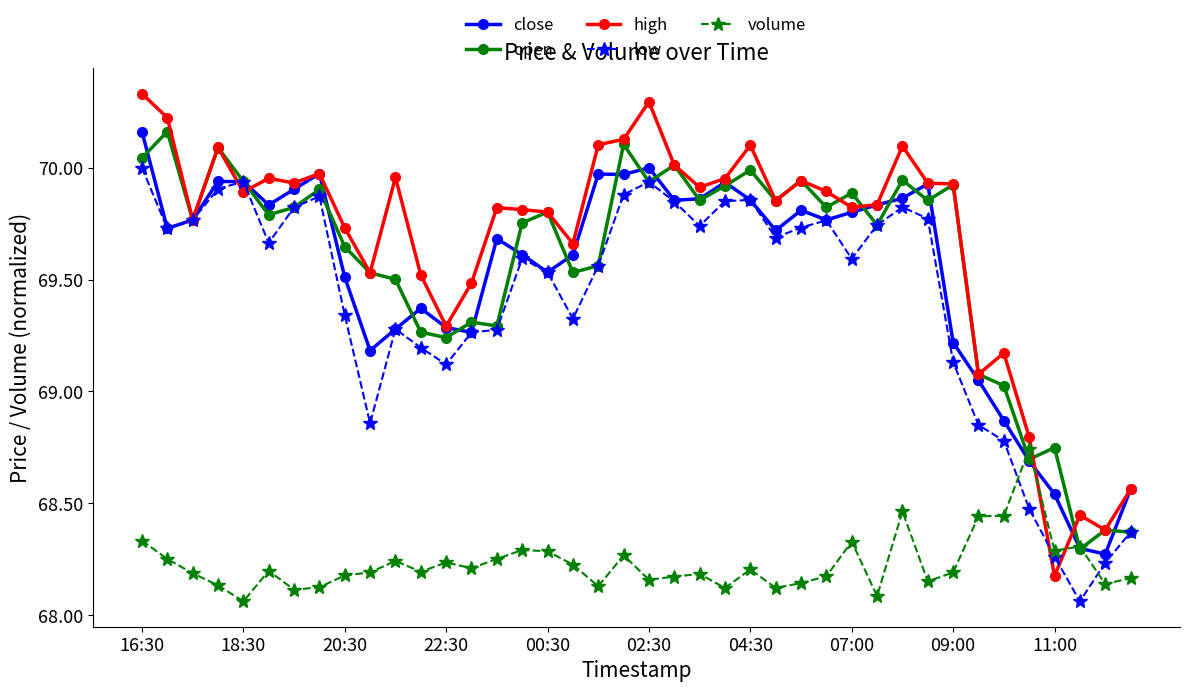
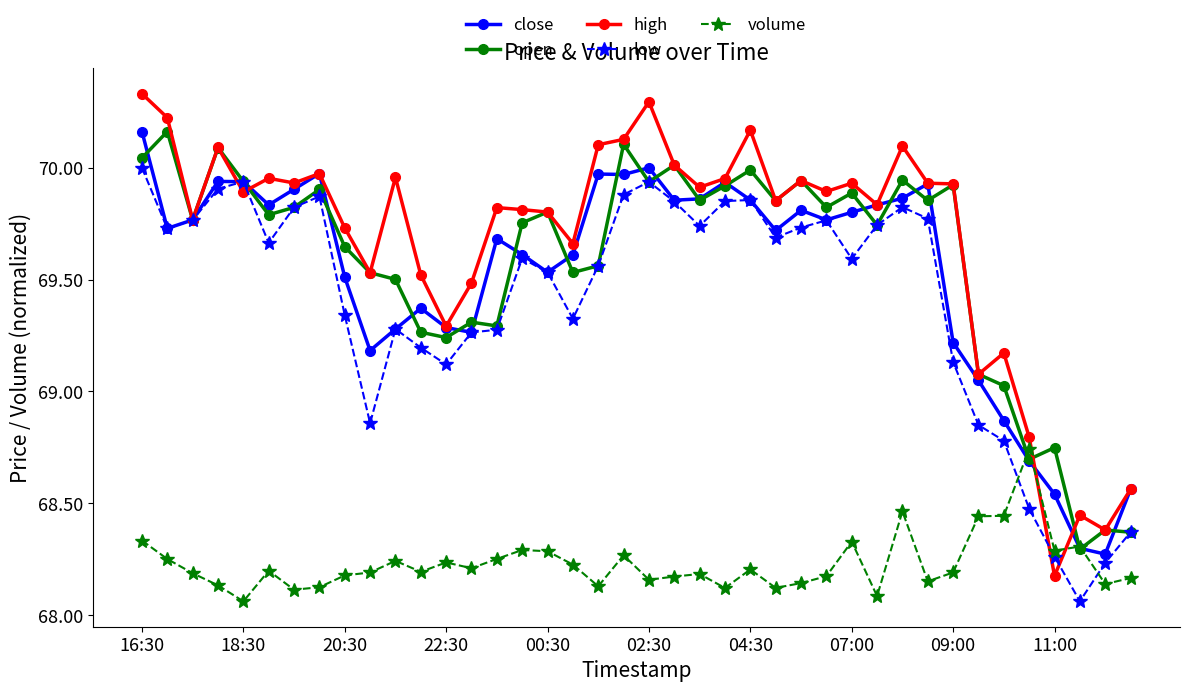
  {
    "high": {
      "16:30": 70.33,
      "18:30": 69.89,
      "20:30": 69.73,
      "02:30": 70.30,
-     "04:30": 70.10,
-     "07:00": 69.82,
+     "04:30": 70.17,
+     "07:00": 69.93,
      "11:00": 68.18
    }
  }
